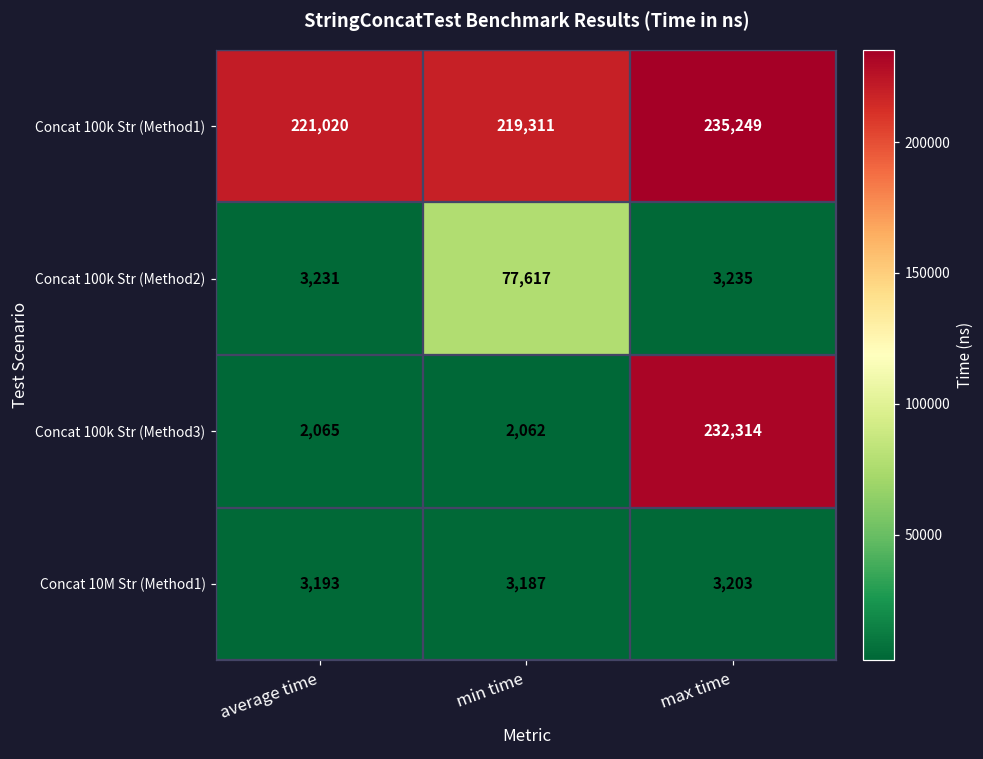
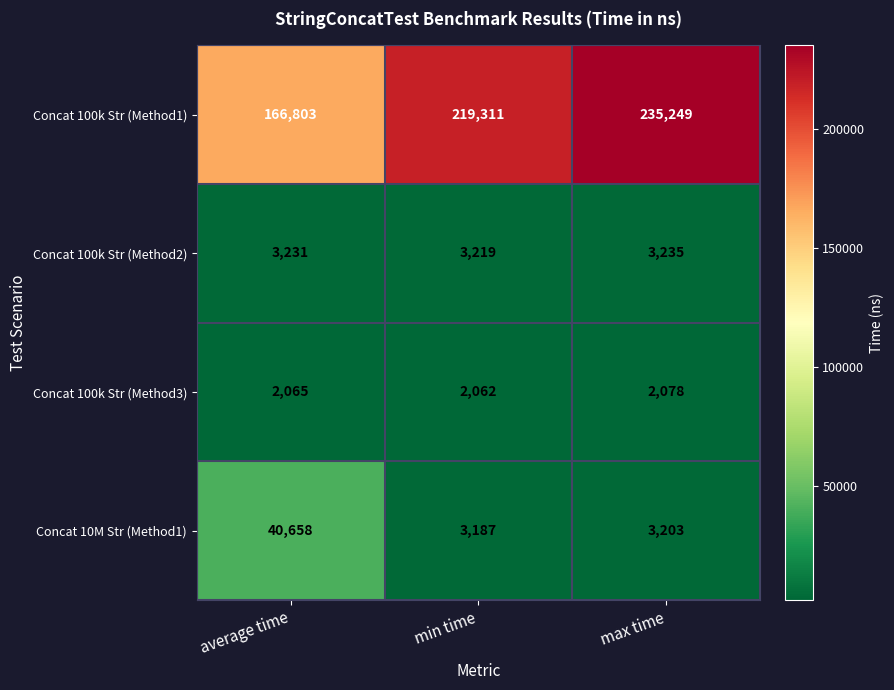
  {
    "Concat 100k Str (Method1)": {
-     "average time": "221,020",
+     "average time": "166,803",
      "min time": "219,311",
      "max time": "235,249"
    },
    "Concat 100k Str (Method2)": {
      "average time": "3,231",
-     "min time": "77,617",
+     "min time": "3,219",
      "max time": "3,235"
    },
    "Concat 100k Str (Method3)": {
      "average time": "2,065",
      "min time": "2,062",
-     "max time": "232,314"
+     "max time": "2,078"
    },
    "Concat 10M Str (Method1)": {
-     "average time": "3,193",
+     "average time": "40,658",
      "min time": "3,187",
      "max time": "3,203"
    }
  }
